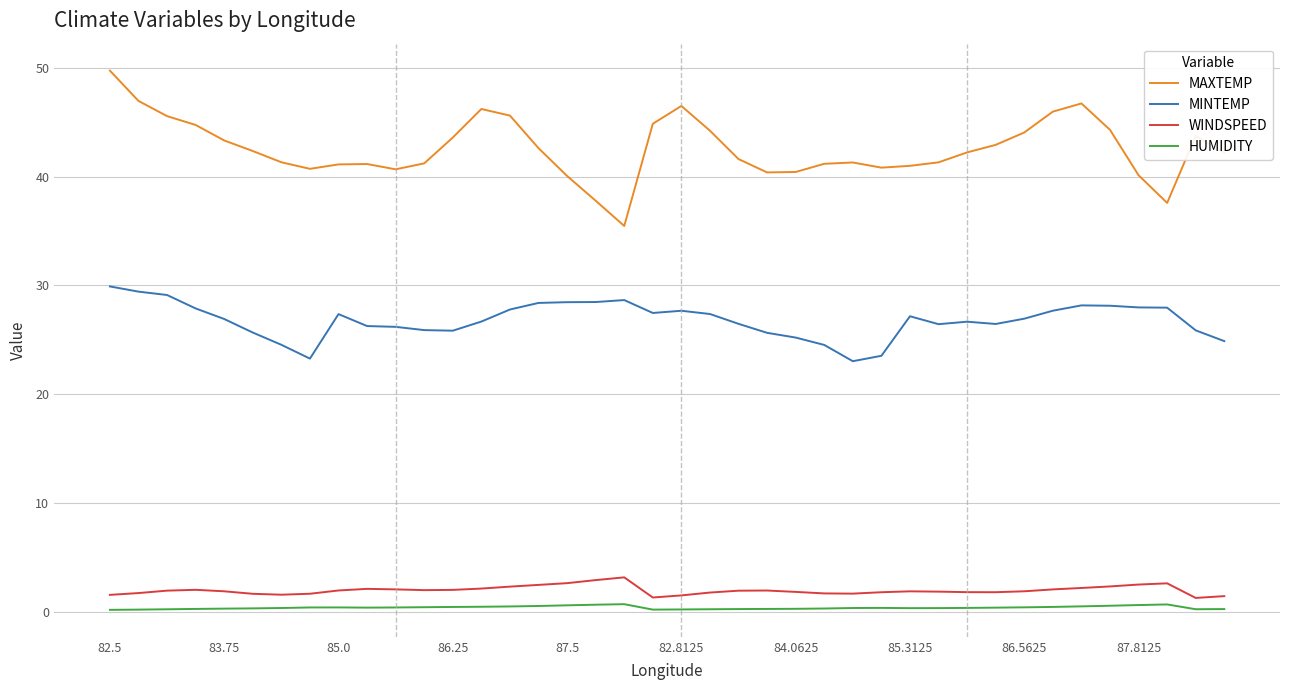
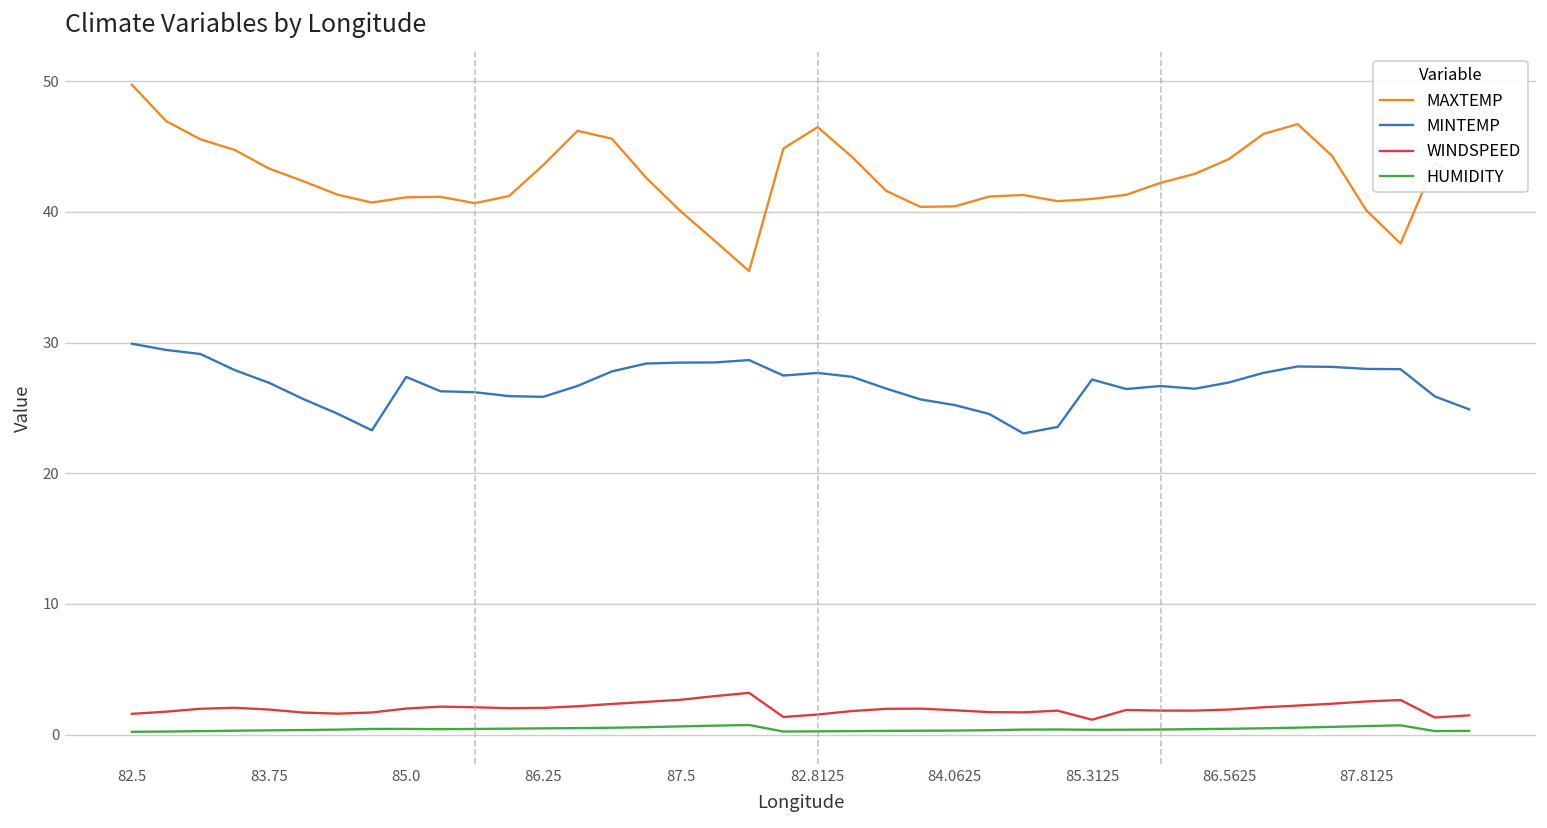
  {
    "MAXTEMP": {
      "82.5": 49.7,
      "83.75": 43.3,
      "85.0": 41.1,
      "86.25": 43.6,
      "87.5": 40.1,
      "82.8125": 46.5,
      "84.0625": 40.4,
      "85.3125": 41.0,
      "86.5625": 44.0,
      "87.8125": 40.1
    },
    "MINTEMP": {
      "82.5": 29.9,
      "83.75": 26.9,
      "85.0": 27.4,
      "86.25": 25.8,
      "87.5": 28.5,
      "82.8125": 27.7,
      "84.0625": 25.2,
      "85.3125": 27.2,
      "86.5625": 27.0,
      "87.8125": 28.0
    },
    "WINDSPEED": {
      "82.5": 1.6,
      "83.75": 1.9,
      "85.0": 2.0,
      "86.25": 2.0,
      "87.5": 2.7,
      "82.8125": 1.5,
      "84.0625": 1.9,
-     "85.3125": 1.9,
+     "85.3125": 1.1,
      "86.5625": 1.9,
      "87.8125": 2.5
    },
    "HUMIDITY": {
      "82.5": 0.2,
      "83.75": 0.3,
      "85.0": 0.4,
      "86.25": 0.5,
      "87.5": 0.6,
      "82.8125": 0.3,
      "84.0625": 0.3,
      "85.3125": 0.4,
      "86.5625": 0.4,
      "87.8125": 0.7
    }
  }
